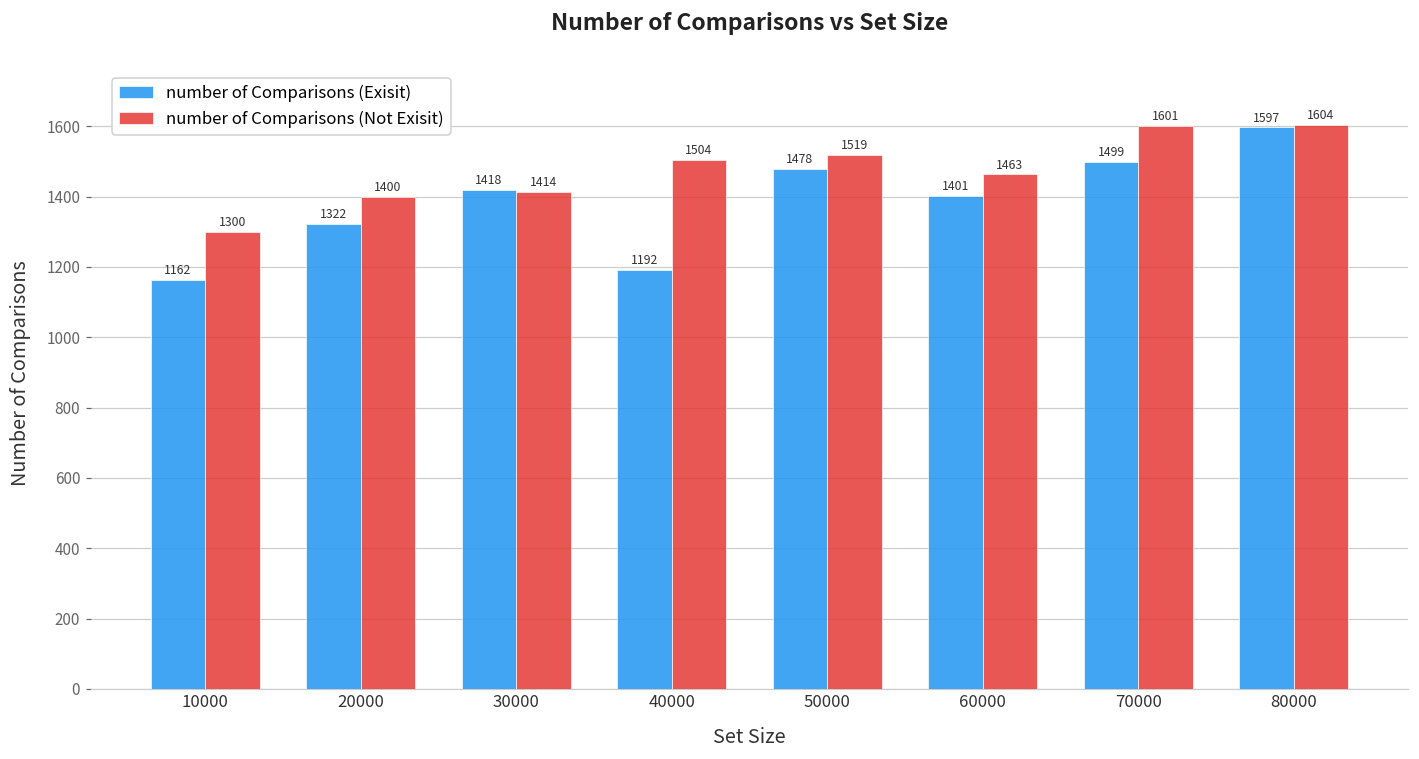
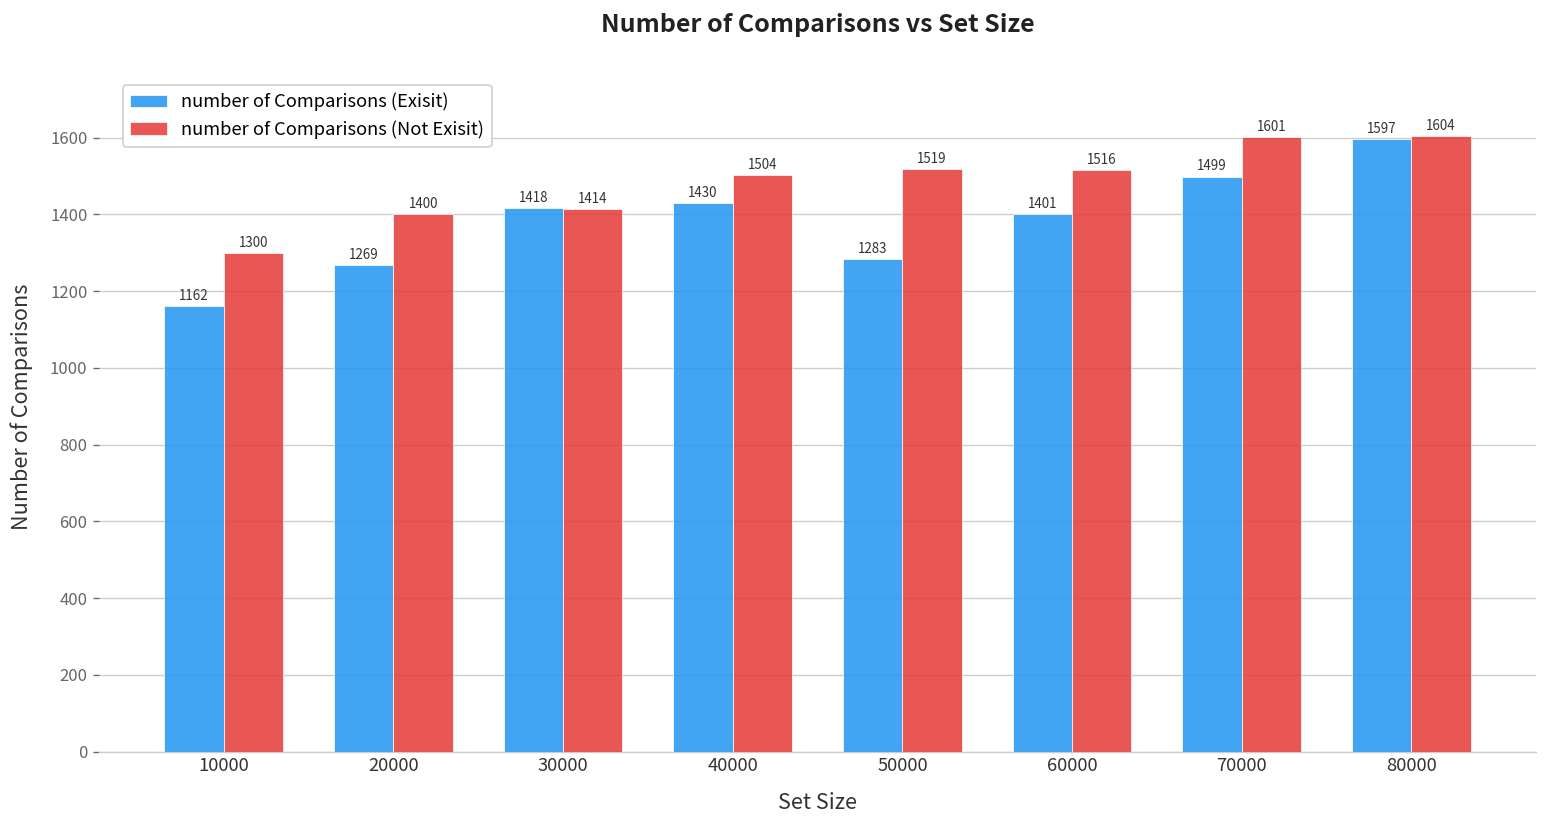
  {
    "number of Comparisons (Exisit)": {
      "10000": 1162,
-     "20000": 1322,
+     "20000": 1269,
      "30000": 1418,
-     "40000": 1192,
-     "50000": 1478,
+     "40000": 1430,
+     "50000": 1283,
      "60000": 1401,
      "70000": 1499,
      "80000": 1597
    },
    "number of Comparisons (Not Exisit)": {
      "10000": 1300,
      "20000": 1400,
      "30000": 1414,
      "40000": 1504,
      "50000": 1519,
-     "60000": 1463,
+     "60000": 1516,
      "70000": 1601,
      "80000": 1604
    }
  }
